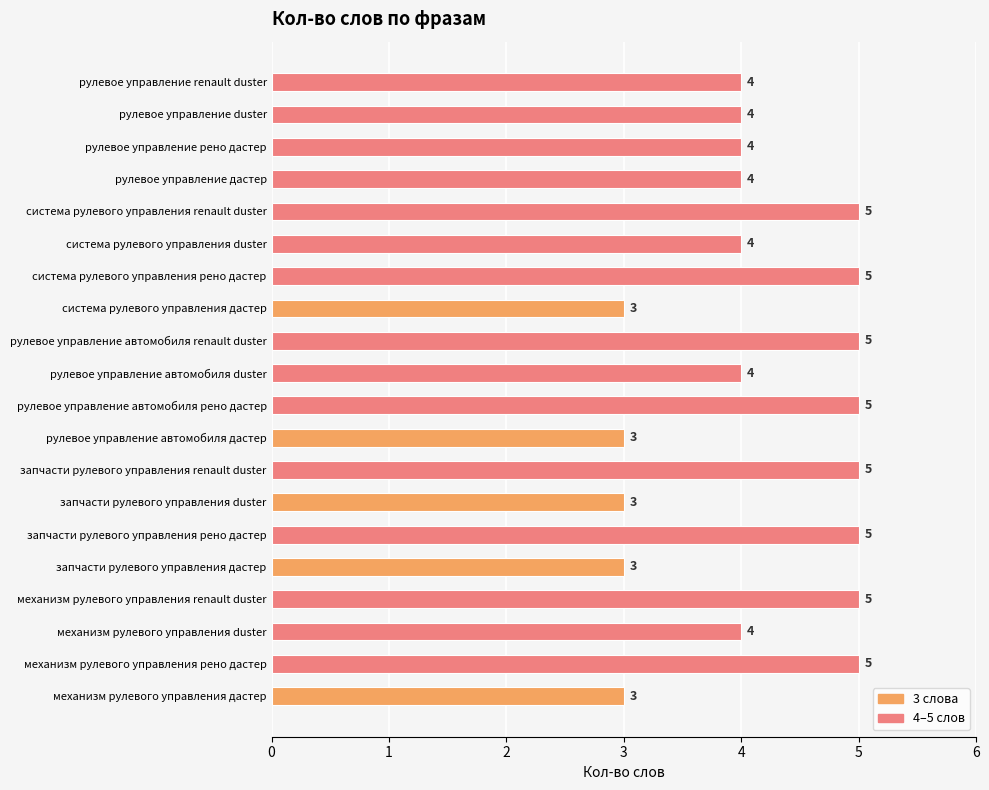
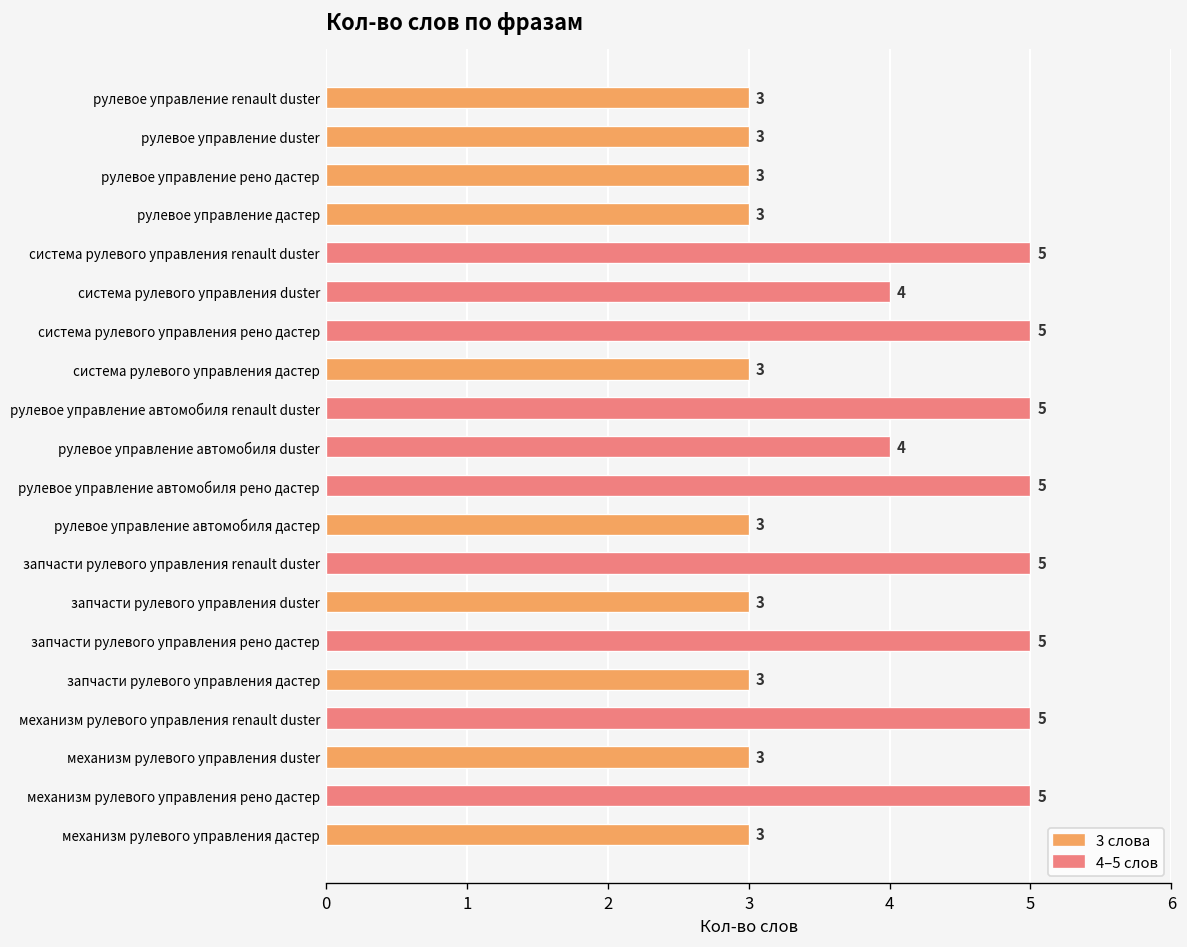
  {
-   "рулевое управление renault duster": 4,
-   "рулевое управление duster": 4,
-   "рулевое управление рено дастер": 4,
-   "рулевое управление дастер": 4,
+   "рулевое управление renault duster": 3,
+   "рулевое управление duster": 3,
+   "рулевое управление рено дастер": 3,
+   "рулевое управление дастер": 3,
    "система рулевого управления renault duster": 5,
    "система рулевого управления duster": 4,
    "система рулевого управления рено дастер": 5,
    "система рулевого управления дастер": 3,
    "рулевое управление автомобиля renault duster": 5,
    "рулевое управление автомобиля duster": 4,
    "рулевое управление автомобиля рено дастер": 5,
    "рулевое управление автомобиля дастер": 3,
    "запчасти рулевого управления renault duster": 5,
    "запчасти рулевого управления duster": 3,
    "запчасти рулевого управления рено дастер": 5,
    "запчасти рулевого управления дастер": 3,
    "механизм рулевого управления renault duster": 5,
-   "механизм рулевого управления duster": 4,
+   "механизм рулевого управления duster": 3,
    "механизм рулевого управления рено дастер": 5,
    "механизм рулевого управления дастер": 3
  }
